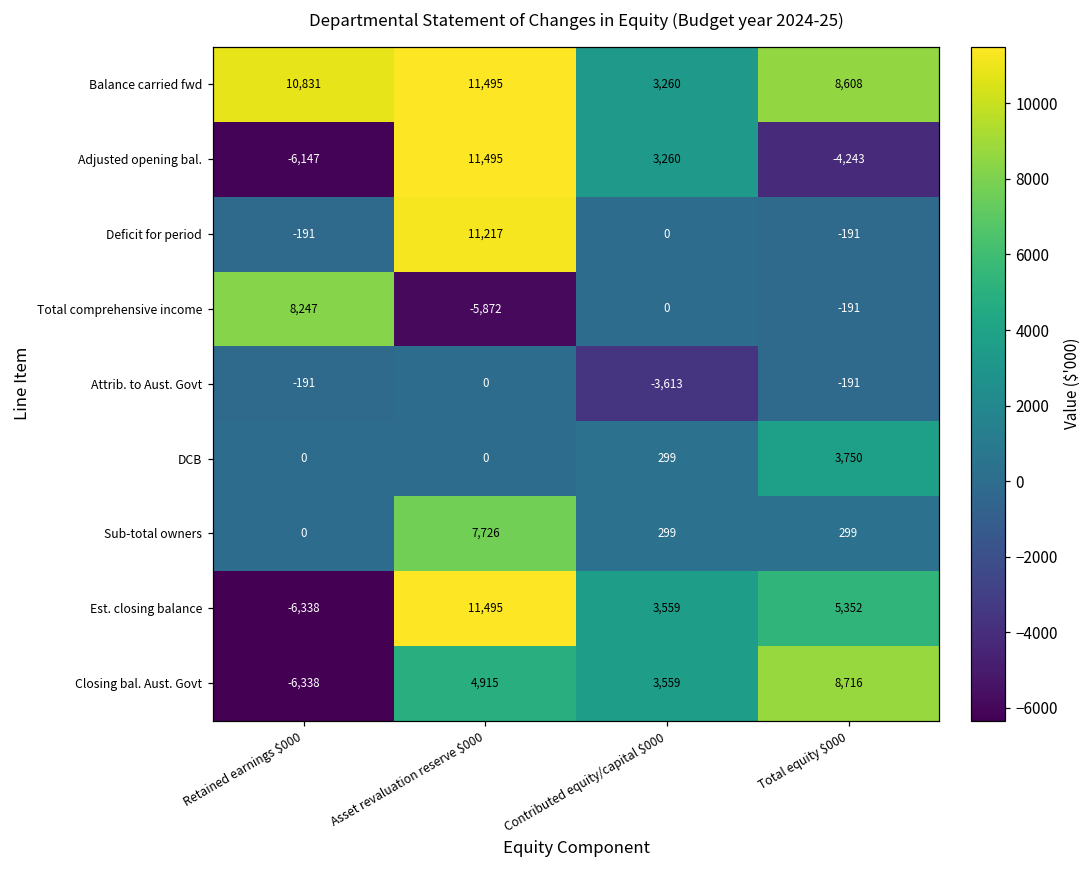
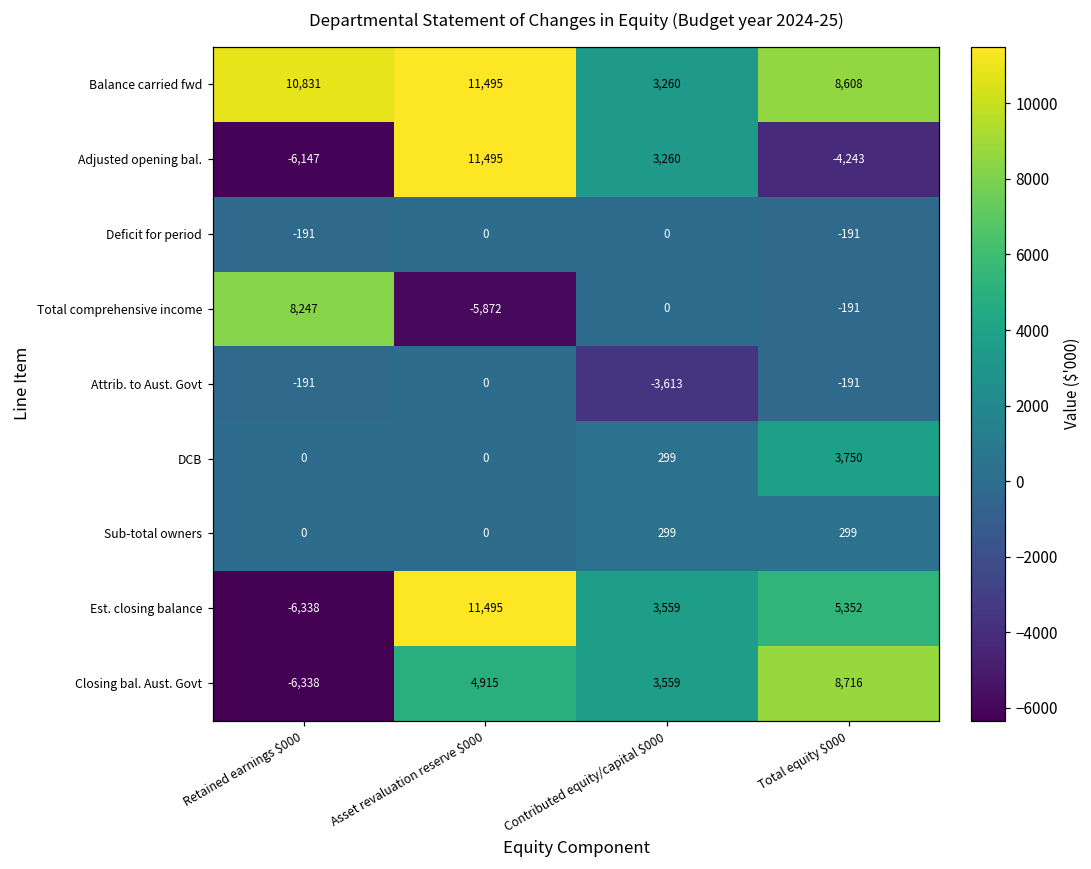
  {
    "Balance carried fwd": {
      "Retained earnings $000": "10,831",
      "Asset revaluation reserve $000": "11,495",
      "Contributed equity/capital $000": "3,260",
      "Total equity $000": "8,608"
    },
    "Adjusted opening bal.": {
      "Retained earnings $000": "-6,147",
      "Asset revaluation reserve $000": "11,495",
      "Contributed equity/capital $000": "3,260",
      "Total equity $000": "-4,243"
    },
    "Deficit for period": {
      "Retained earnings $000": "-191",
-     "Asset revaluation reserve $000": "11,217",
+     "Asset revaluation reserve $000": "0",
      "Contributed equity/capital $000": "0",
      "Total equity $000": "-191"
    },
    "Total comprehensive income": {
      "Retained earnings $000": "8,247",
      "Asset revaluation reserve $000": "-5,872",
      "Contributed equity/capital $000": "0",
      "Total equity $000": "-191"
    },
    "Attrib. to Aust. Govt": {
      "Retained earnings $000": "-191",
      "Asset revaluation reserve $000": "0",
      "Contributed equity/capital $000": "-3,613",
      "Total equity $000": "-191"
    },
    "DCB": {
      "Retained earnings $000": "0",
      "Asset revaluation reserve $000": "0",
      "Contributed equity/capital $000": "299",
      "Total equity $000": "3,750"
    },
    "Sub-total owners": {
      "Retained earnings $000": "0",
-     "Asset revaluation reserve $000": "7,726",
+     "Asset revaluation reserve $000": "0",
      "Contributed equity/capital $000": "299",
      "Total equity $000": "299"
    },
    "Est. closing balance": {
      "Retained earnings $000": "-6,338",
      "Asset revaluation reserve $000": "11,495",
      "Contributed equity/capital $000": "3,559",
      "Total equity $000": "5,352"
    },
    "Closing bal. Aust. Govt": {
      "Retained earnings $000": "-6,338",
      "Asset revaluation reserve $000": "4,915",
      "Contributed equity/capital $000": "3,559",
      "Total equity $000": "8,716"
    }
  }
